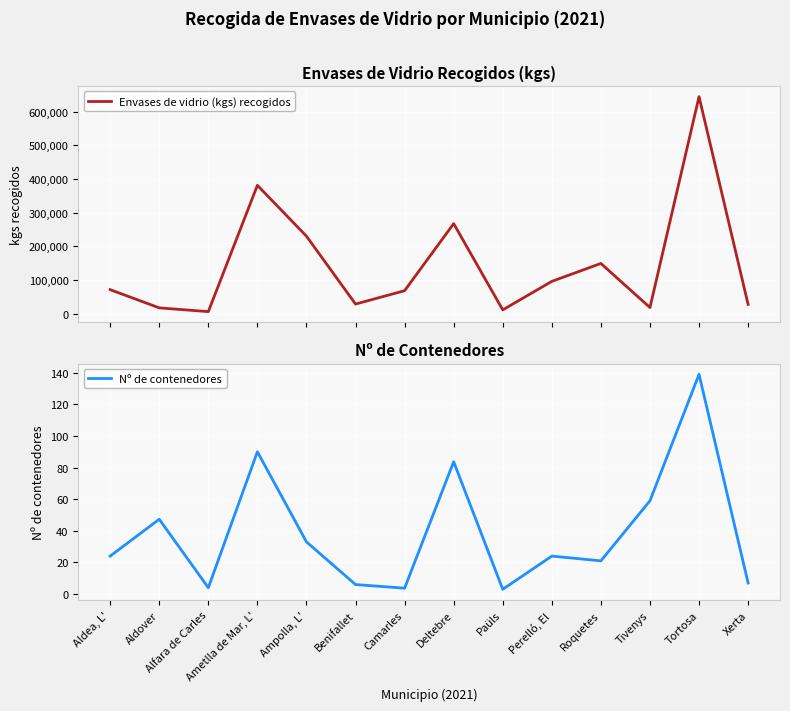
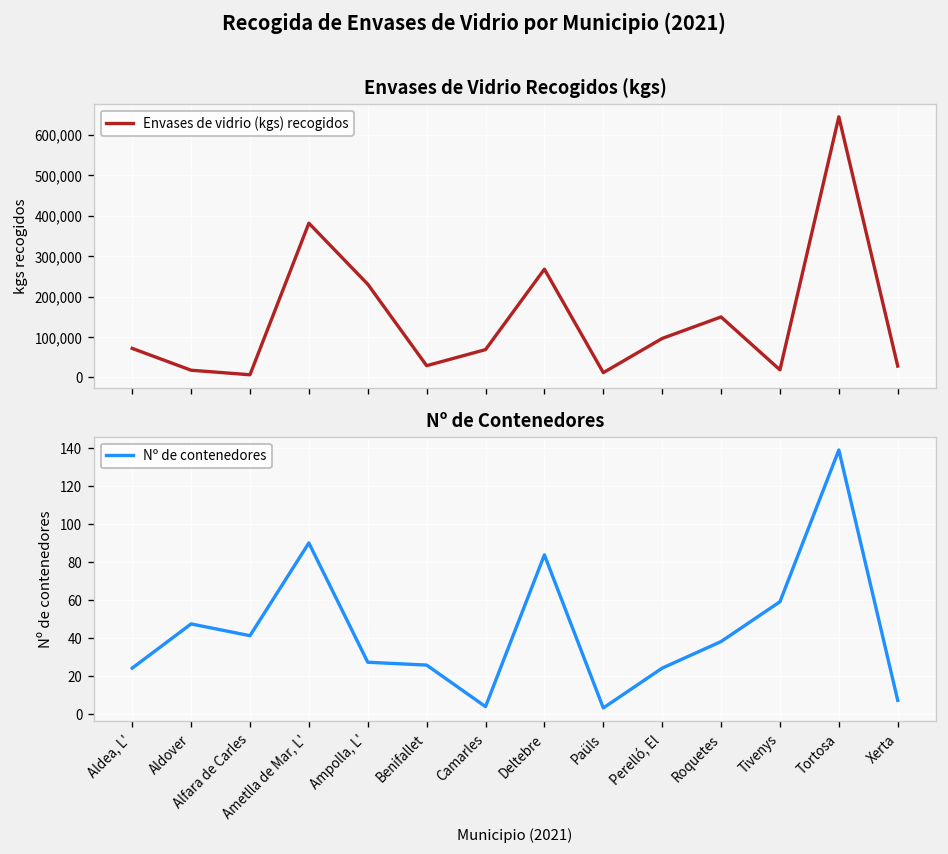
  {
    "Nº de Contenedores": {
      "Aldea, L'": 24,
      "Aldover": 47,
-     "Alfara de Carles": 4,
+     "Alfara de Carles": 41,
      "Ametlla de Mar, L'": 90,
-     "Ampolla, L'": 33,
-     "Benifallet": 6,
+     "Ampolla, L'": 27,
+     "Benifallet": 26,
      "Camarles": 4,
      "Deltebre": 84,
      "Paüls": 3,
      "Perelló, El": 24,
-     "Roquetes": 21,
+     "Roquetes": 38,
      "Tivenys": 59,
      "Tortosa": 139,
      "Xerta": 7
    }
  }
